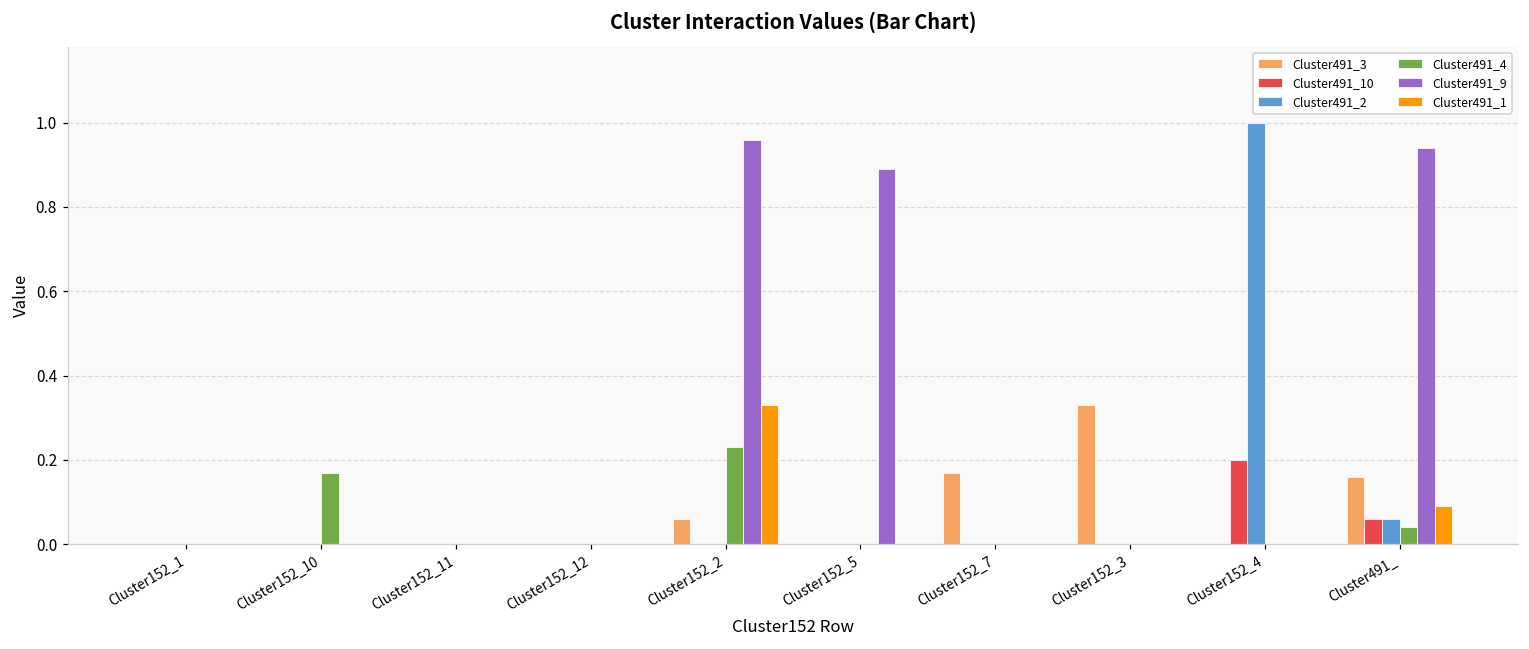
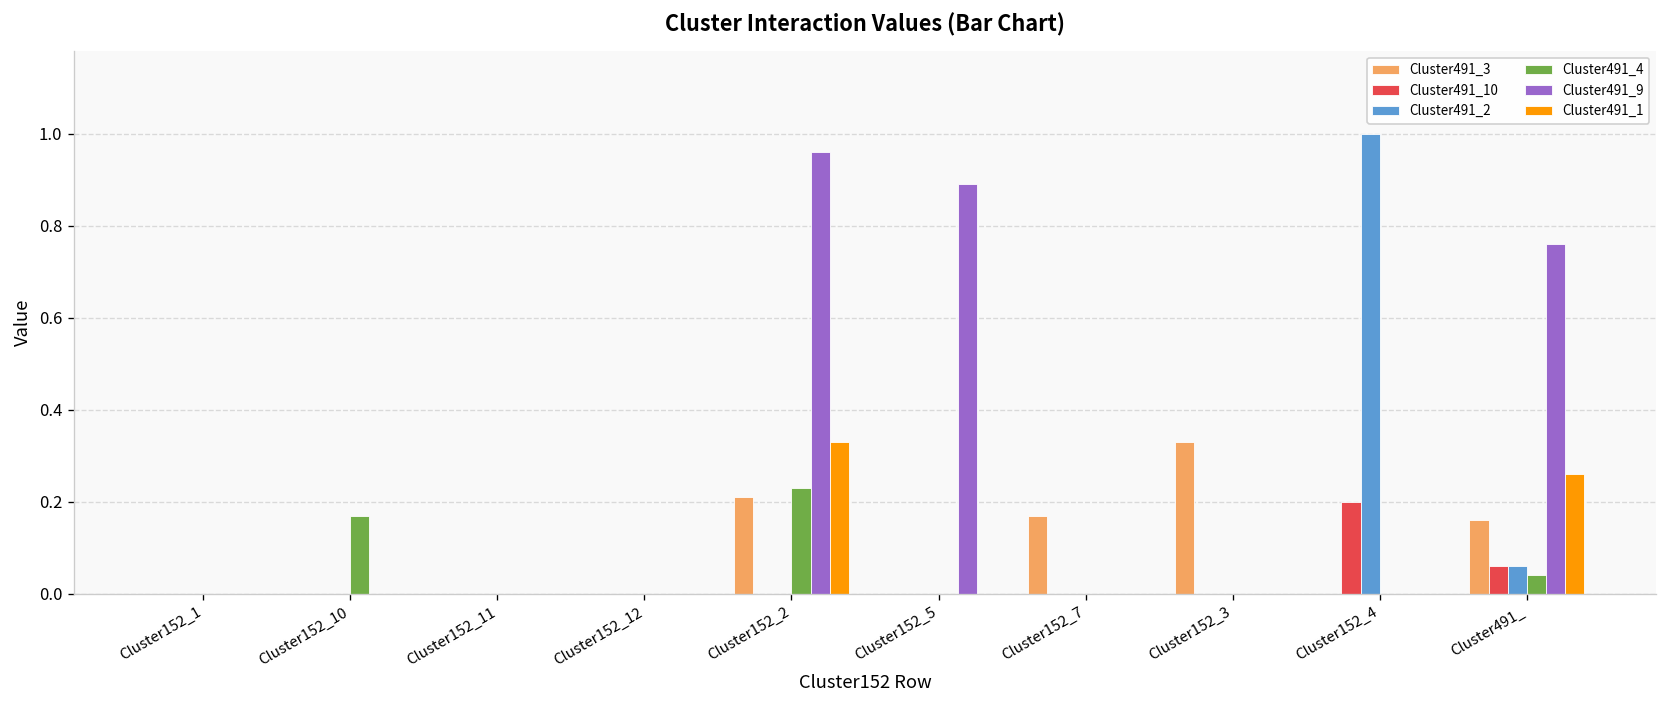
  {
    "Cluster491_3": {
      "Cluster152_1": 0.00,
      "Cluster152_10": 0.00,
      "Cluster152_11": 0.00,
      "Cluster152_12": 0.00,
-     "Cluster152_2": 0.06,
+     "Cluster152_2": 0.21,
      "Cluster152_5": 0.00,
      "Cluster152_7": 0.17,
      "Cluster152_3": 0.33,
      "Cluster152_4": 0.00,
      "Cluster491_": 0.16
    },
    "Cluster491_10": {
      "Cluster152_1": 0.00,
      "Cluster152_10": 0.00,
      "Cluster152_11": 0.00,
      "Cluster152_12": 0.00,
      "Cluster152_2": 0.00,
      "Cluster152_5": 0.00,
      "Cluster152_7": 0.00,
      "Cluster152_3": 0.00,
      "Cluster152_4": 0.20,
      "Cluster491_": 0.06
    },
    "Cluster491_2": {
      "Cluster152_1": 0.00,
      "Cluster152_10": 0.00,
      "Cluster152_11": 0.00,
      "Cluster152_12": 0.00,
      "Cluster152_2": 0.00,
      "Cluster152_5": 0.00,
      "Cluster152_7": 0.00,
      "Cluster152_3": 0.00,
      "Cluster152_4": 1.00,
      "Cluster491_": 0.06
    },
    "Cluster491_4": {
      "Cluster152_1": 0.00,
      "Cluster152_10": 0.17,
      "Cluster152_11": 0.00,
      "Cluster152_12": 0.00,
      "Cluster152_2": 0.23,
      "Cluster152_5": 0.00,
      "Cluster152_7": 0.00,
      "Cluster152_3": 0.00,
      "Cluster152_4": 0.00,
      "Cluster491_": 0.04
    },
    "Cluster491_9": {
      "Cluster152_1": 0.00,
      "Cluster152_10": 0.00,
      "Cluster152_11": 0.00,
      "Cluster152_12": 0.00,
      "Cluster152_2": 0.96,
      "Cluster152_5": 0.89,
      "Cluster152_7": 0.00,
      "Cluster152_3": 0.00,
      "Cluster152_4": 0.00,
-     "Cluster491_": 0.94
+     "Cluster491_": 0.76
    },
    "Cluster491_1": {
      "Cluster152_1": 0.00,
      "Cluster152_10": 0.00,
      "Cluster152_11": 0.00,
      "Cluster152_12": 0.00,
      "Cluster152_2": 0.33,
      "Cluster152_5": 0.00,
      "Cluster152_7": 0.00,
      "Cluster152_3": 0.00,
      "Cluster152_4": 0.00,
-     "Cluster491_": 0.09
+     "Cluster491_": 0.26
    }
  }
